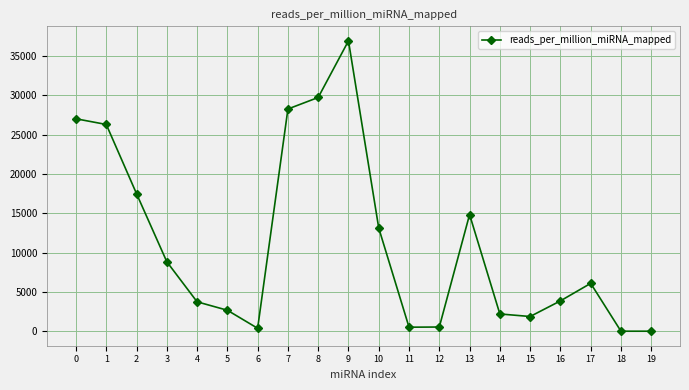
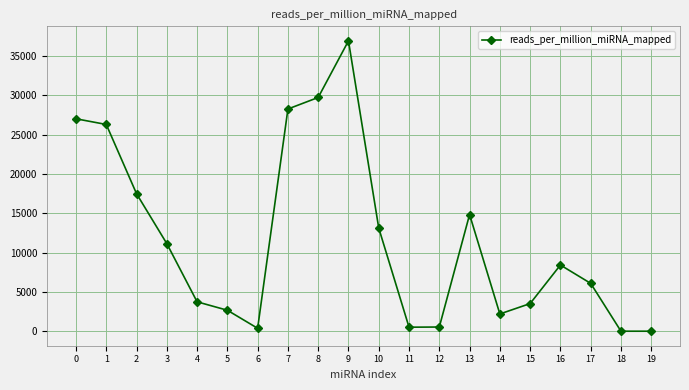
  {
    "0": 27000,
    "1": 26000,
    "2": 17000,
-   "3": 9000,
+   "3": 11000,
    "4": 4000,
    "5": 3000,
    "6": 0,
    "7": 28000,
    "8": 30000,
    "9": 37000,
    "10": 13000,
    "11": 1000,
    "12": 1000,
    "13": 15000,
    "14": 2000,
-   "15": 2000,
-   "16": 4000,
+   "15": 4000,
+   "16": 8000,
    "17": 6000,
    "18": 0,
    "19": 0
  }
